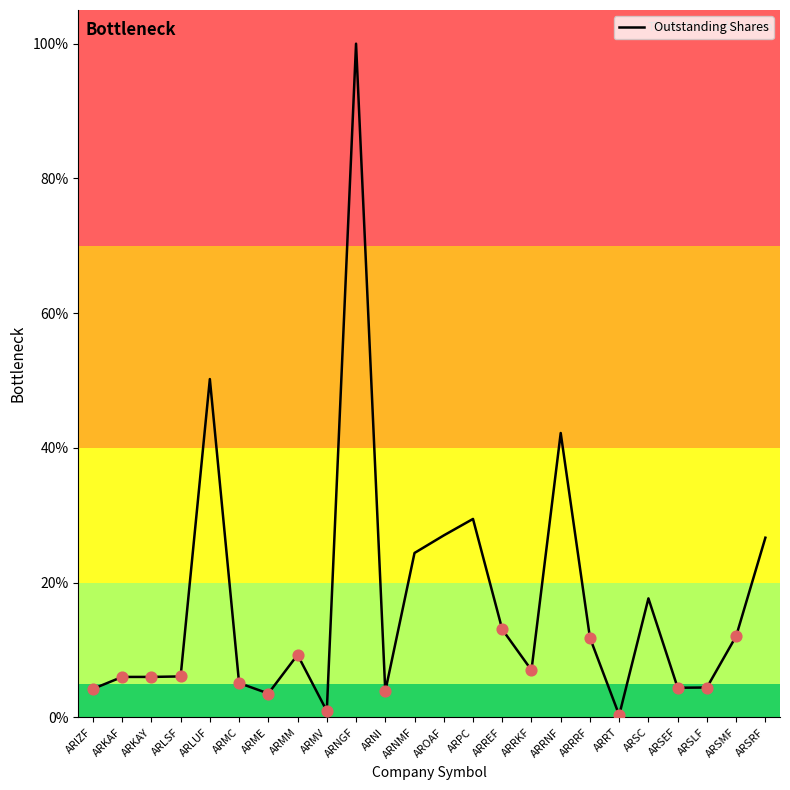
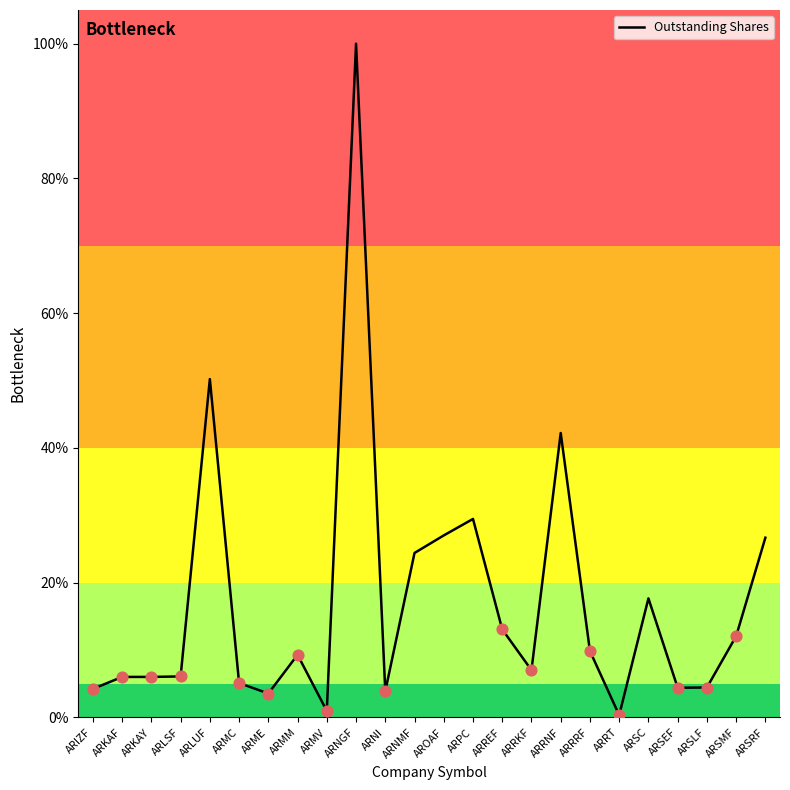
  {
    "Outstanding Shares": {
      "ARLUF": "50%",
      "ARNGF": "100%",
      "ARNMF": "24%",
      "AROAF": "27%",
      "ARPC": "29%",
      "ARRNF": "42%",
-     "ARRRF": "12%",
+     "ARRRF": "10%",
      "ARSC": "18%",
      "ARSRF": "27%"
    }
  }
